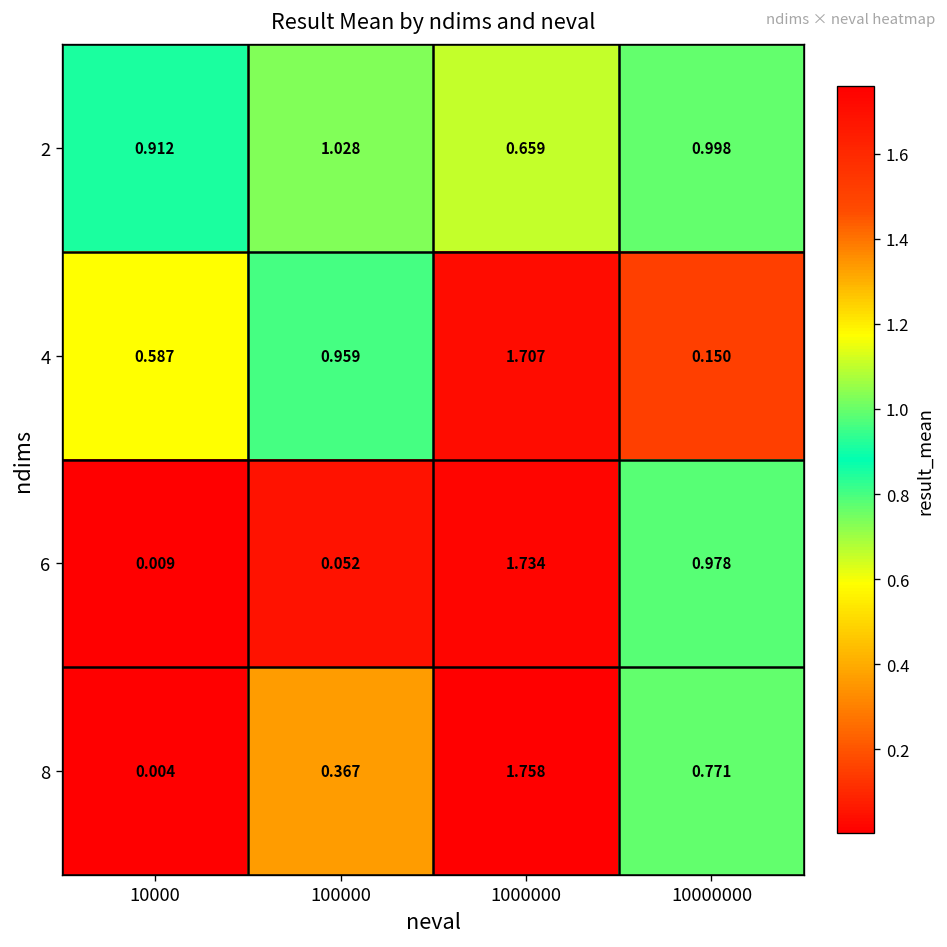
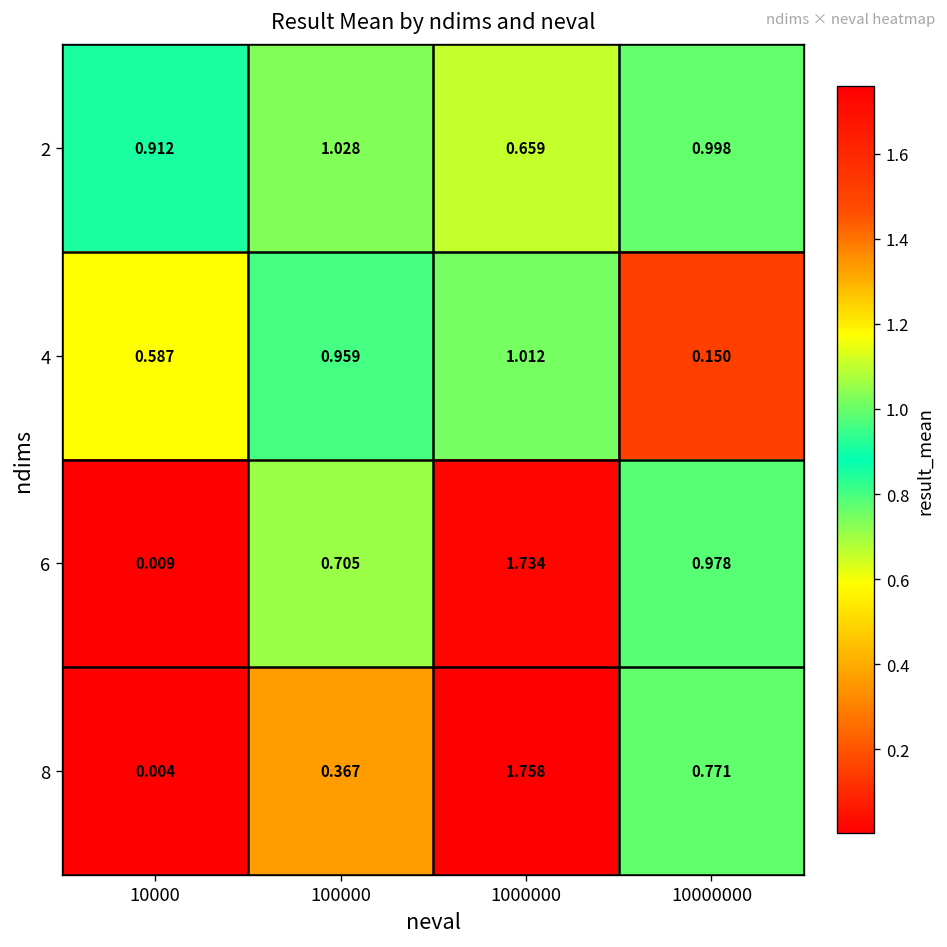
  {
    "2": {
      "10000": 0.912,
      "100000": 1.028,
      "1000000": 0.659,
      "10000000": 0.998
    },
    "4": {
      "10000": 0.587,
      "100000": 0.959,
-     "1000000": 1.707,
+     "1000000": 1.012,
      "10000000": 0.150
    },
    "6": {
      "10000": 0.009,
-     "100000": 0.052,
+     "100000": 0.705,
      "1000000": 1.734,
      "10000000": 0.978
    },
    "8": {
      "10000": 0.004,
      "100000": 0.367,
      "1000000": 1.758,
      "10000000": 0.771
    }
  }
